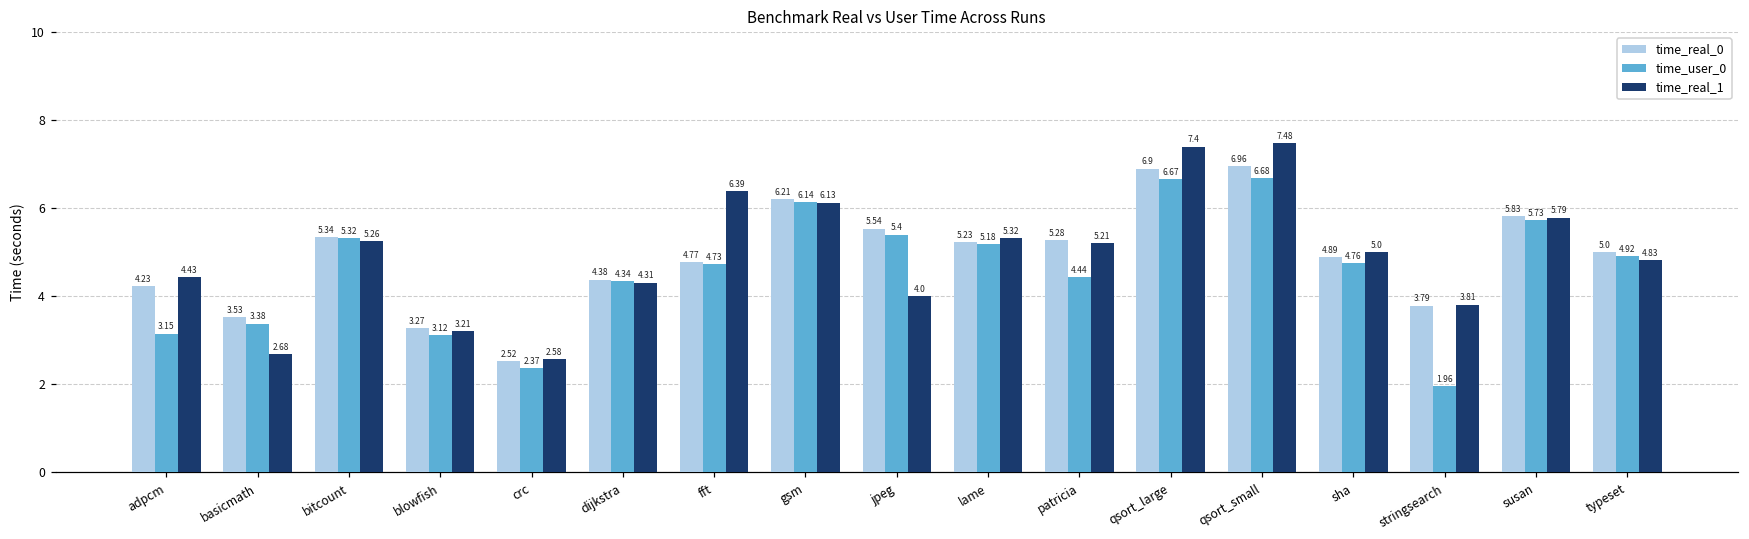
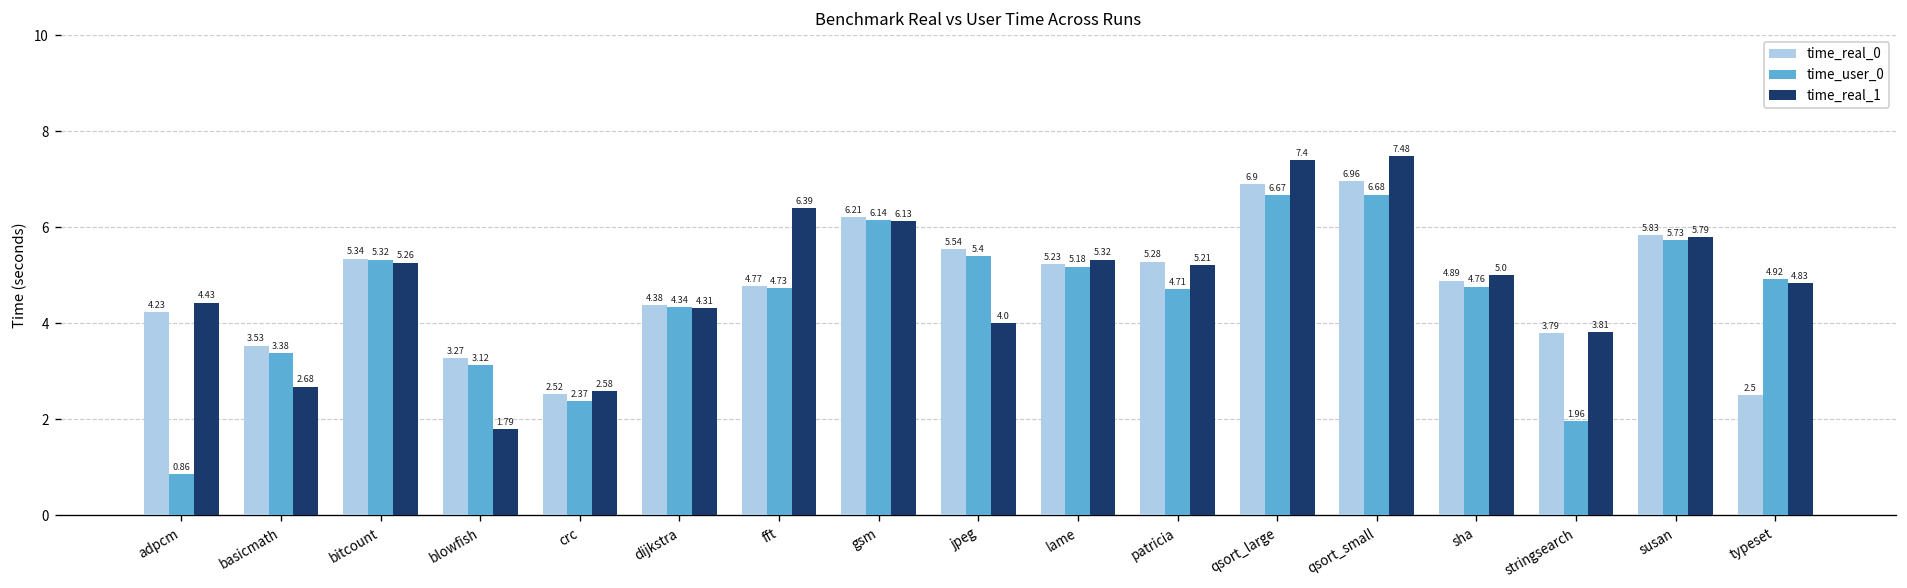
  {
    "time_real_0": {
      "adpcm": 4.23,
      "basicmath": 3.53,
      "bitcount": 5.34,
      "blowfish": 3.27,
      "crc": 2.52,
      "dijkstra": 4.38,
      "fft": 4.77,
      "gsm": 6.21,
      "jpeg": 5.54,
      "lame": 5.23,
      "patricia": 5.28,
      "qsort_large": 6.9,
      "qsort_small": 6.96,
      "sha": 4.89,
      "stringsearch": 3.79,
      "susan": 5.83,
-     "typeset": 5.0
+     "typeset": 2.5
    },
    "time_user_0": {
-     "adpcm": 3.15,
+     "adpcm": 0.86,
      "basicmath": 3.38,
      "bitcount": 5.32,
      "blowfish": 3.12,
      "crc": 2.37,
      "dijkstra": 4.34,
      "fft": 4.73,
      "gsm": 6.14,
      "jpeg": 5.4,
      "lame": 5.18,
-     "patricia": 4.44,
+     "patricia": 4.71,
      "qsort_large": 6.67,
      "qsort_small": 6.68,
      "sha": 4.76,
      "stringsearch": 1.96,
      "susan": 5.73,
      "typeset": 4.92
    },
    "time_real_1": {
      "adpcm": 4.43,
      "basicmath": 2.68,
      "bitcount": 5.26,
-     "blowfish": 3.21,
+     "blowfish": 1.79,
      "crc": 2.58,
      "dijkstra": 4.31,
      "fft": 6.39,
      "gsm": 6.13,
      "jpeg": 4.0,
      "lame": 5.32,
      "patricia": 5.21,
      "qsort_large": 7.4,
      "qsort_small": 7.48,
      "sha": 5.0,
      "stringsearch": 3.81,
      "susan": 5.79,
      "typeset": 4.83
    }
  }
